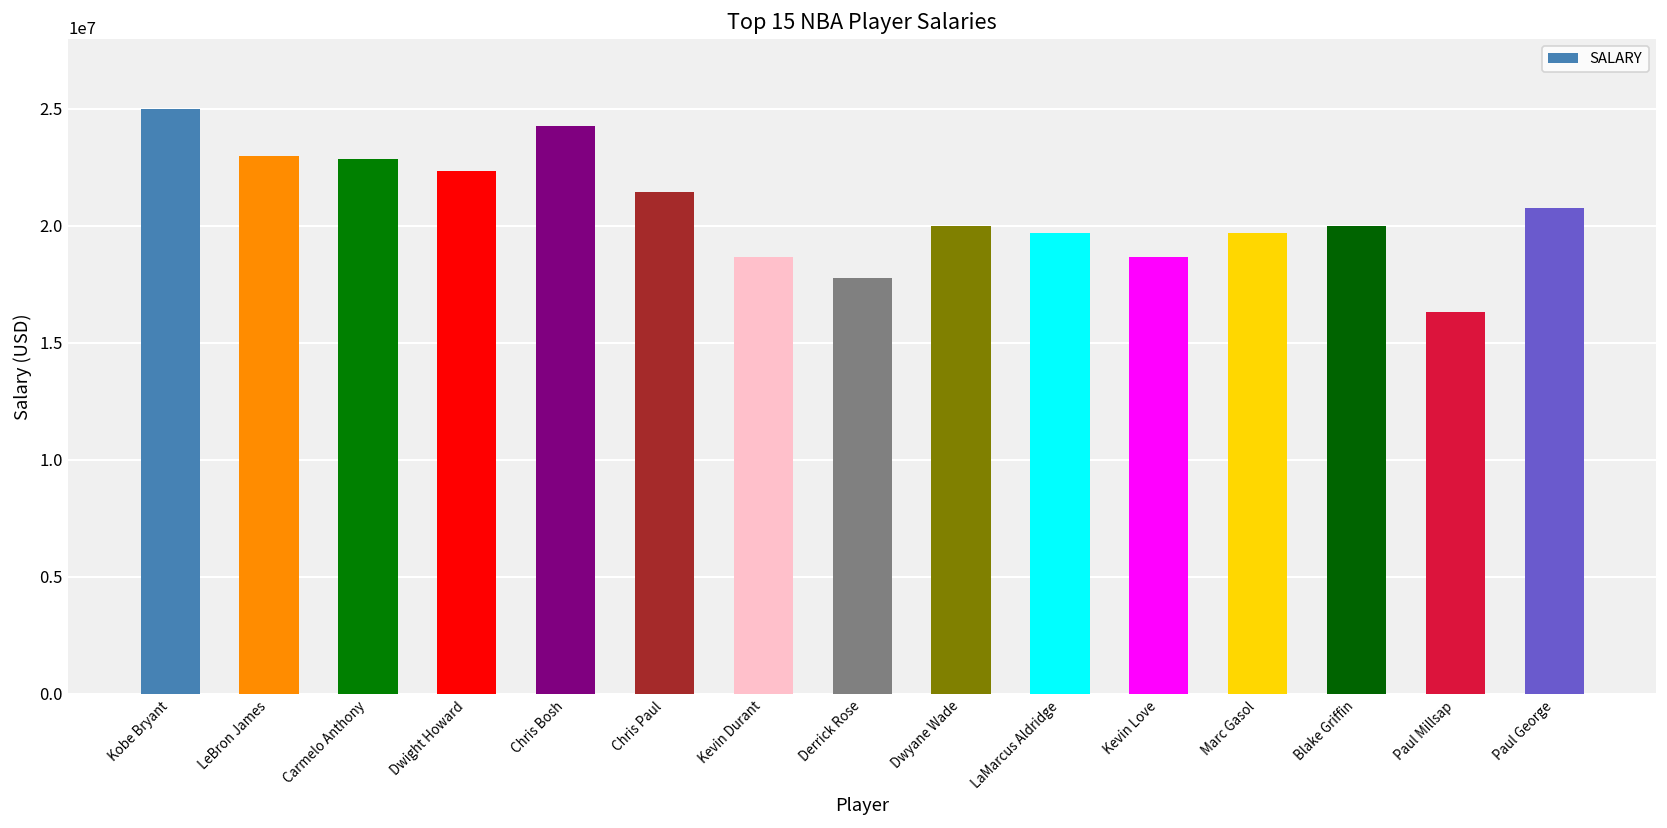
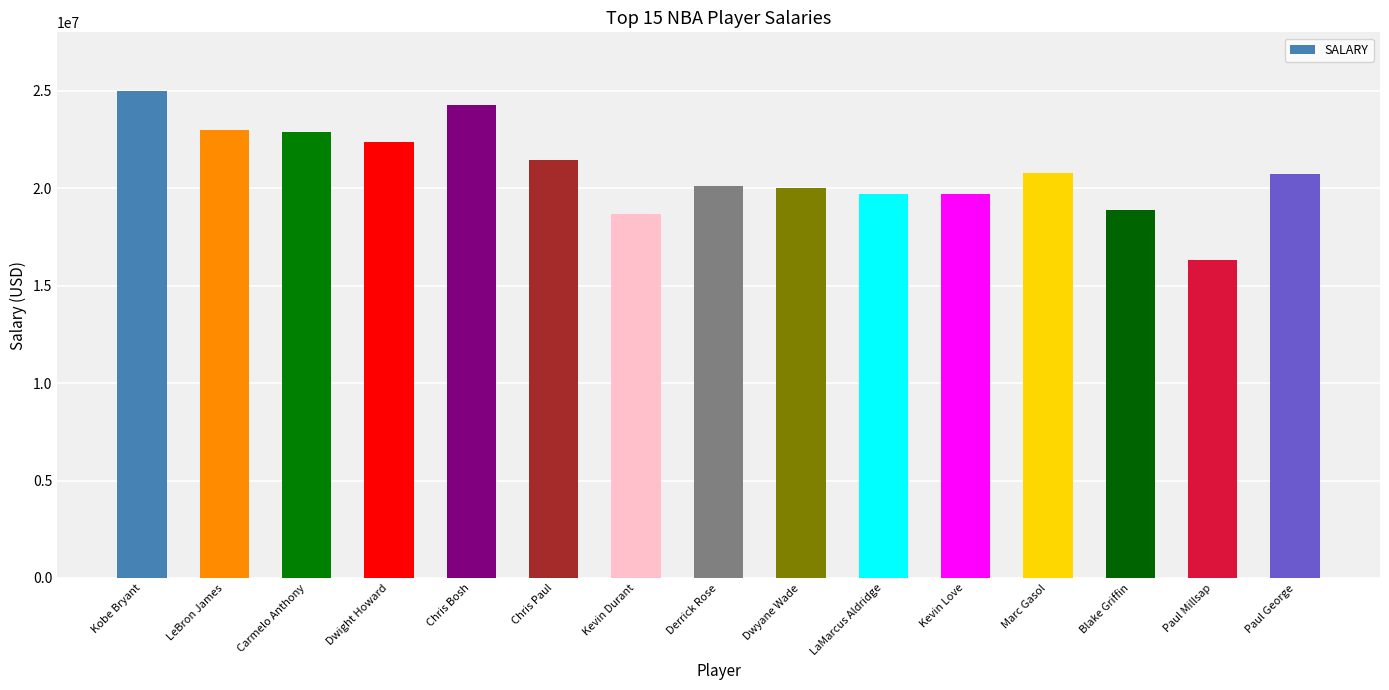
  {
    "Kobe Bryant": 25000000,
    "LeBron James": 23000000,
    "Carmelo Anthony": 22900000,
    "Dwight Howard": 22400000,
    "Chris Bosh": 24300000,
    "Chris Paul": 21500000,
    "Kevin Durant": 18700000,
-   "Derrick Rose": 17800000,
+   "Derrick Rose": 20100000,
    "Dwyane Wade": 20000000,
    "LaMarcus Aldridge": 19700000,
-   "Kevin Love": 18700000,
-   "Marc Gasol": 19700000,
-   "Blake Griffin": 20000000,
+   "Kevin Love": 19700000,
+   "Marc Gasol": 20800000,
+   "Blake Griffin": 18900000,
    "Paul Millsap": 16300000,
    "Paul George": 20700000
  }
